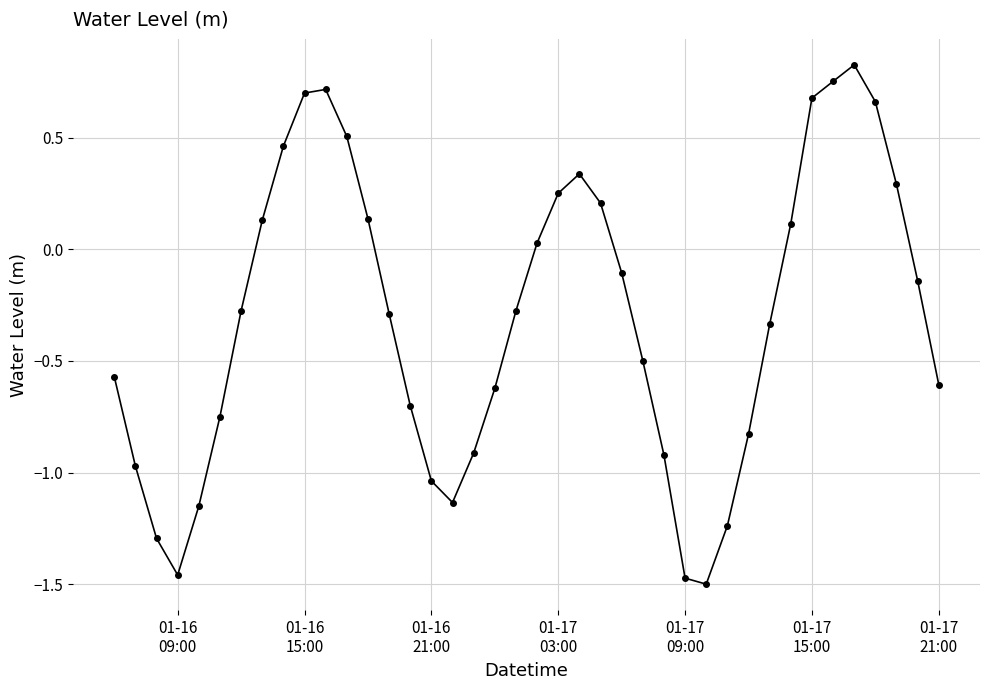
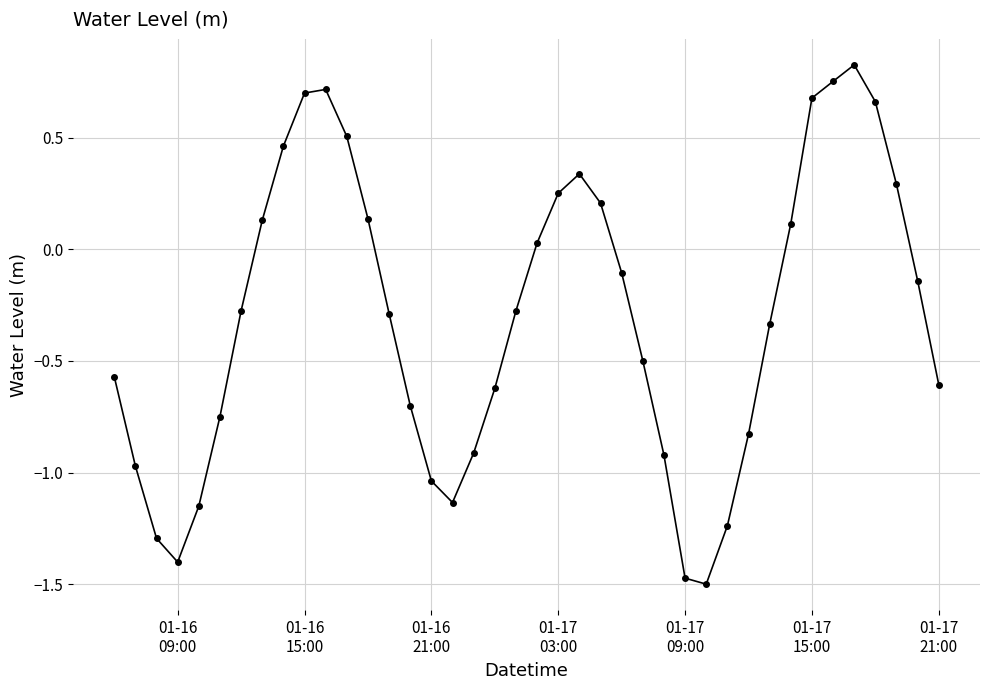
  {
-   "01-16 09:00": -1.46,
+   "01-16 09:00": -1.40,
    "01-16 15:00": 0.70,
    "01-16 21:00": -1.04,
    "01-17 03:00": 0.25,
    "01-17 09:00": -1.47,
    "01-17 15:00": 0.68,
    "01-17 21:00": -0.61
  }
